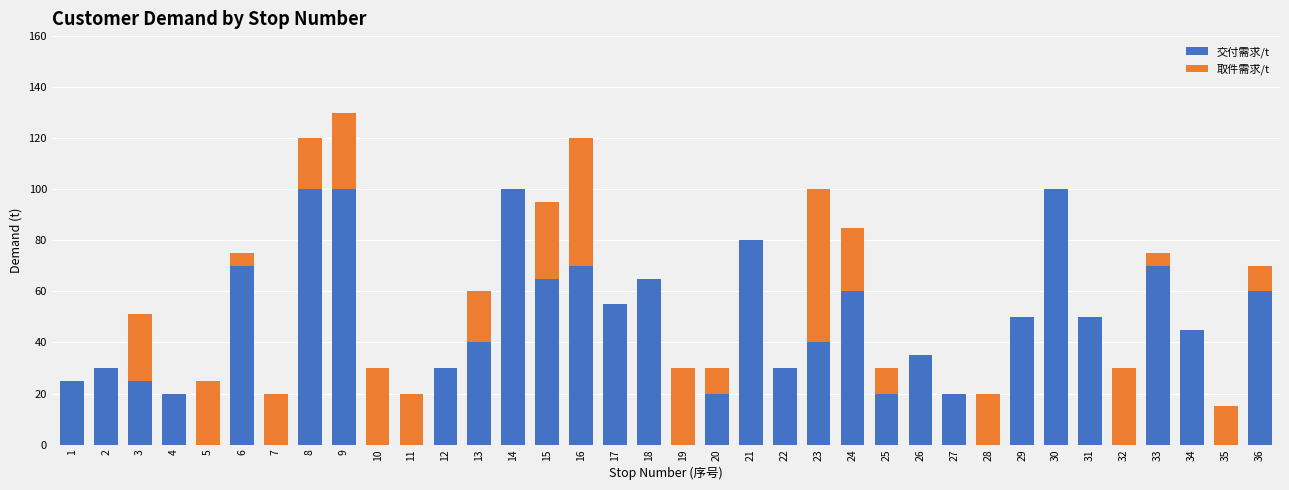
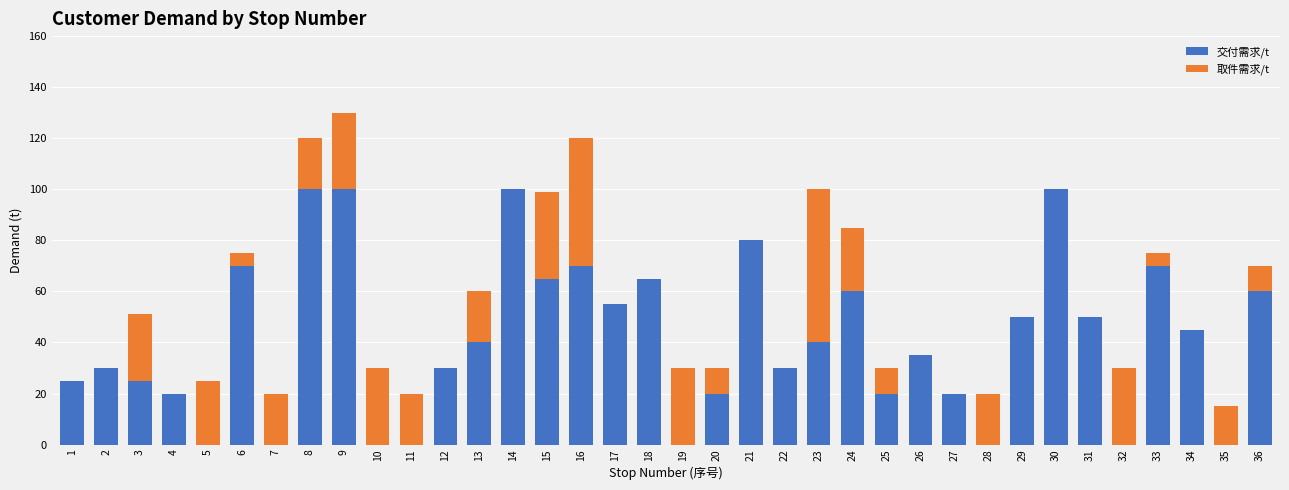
  {
    "交付需求/t": {
      "1": 25,
      "2": 30,
      "3": 25,
      "4": 20,
      "5": 0,
      "6": 70,
      "7": 0,
      "8": 100,
      "9": 100,
      "10": 0,
      "11": 0,
      "12": 30,
      "13": 40,
      "14": 100,
      "15": 65,
      "16": 70,
      "17": 55,
      "18": 65,
      "19": 0,
      "20": 20,
      "21": 80,
      "22": 30,
      "23": 40,
      "24": 60,
      "25": 20,
      "26": 35,
      "27": 20,
      "28": 0,
      "29": 50,
      "30": 100,
      "31": 50,
      "32": 0,
      "33": 70,
      "34": 45,
      "35": 0,
      "36": 60
    },
    "取件需求/t": {
      "1": 0,
      "2": 0,
      "3": 26,
      "4": 0,
      "5": 25,
      "6": 5,
      "7": 20,
      "8": 20,
      "9": 30,
      "10": 30,
      "11": 20,
      "12": 0,
      "13": 20,
      "14": 0,
-     "15": 30,
+     "15": 34,
      "16": 50,
      "17": 0,
      "18": 0,
      "19": 30,
      "20": 10,
      "21": 0,
      "22": 0,
      "23": 60,
      "24": 25,
      "25": 10,
      "26": 0,
      "27": 0,
      "28": 20,
      "29": 0,
      "30": 0,
      "31": 0,
      "32": 30,
      "33": 5,
      "34": 0,
      "35": 15,
      "36": 10
    }
  }
